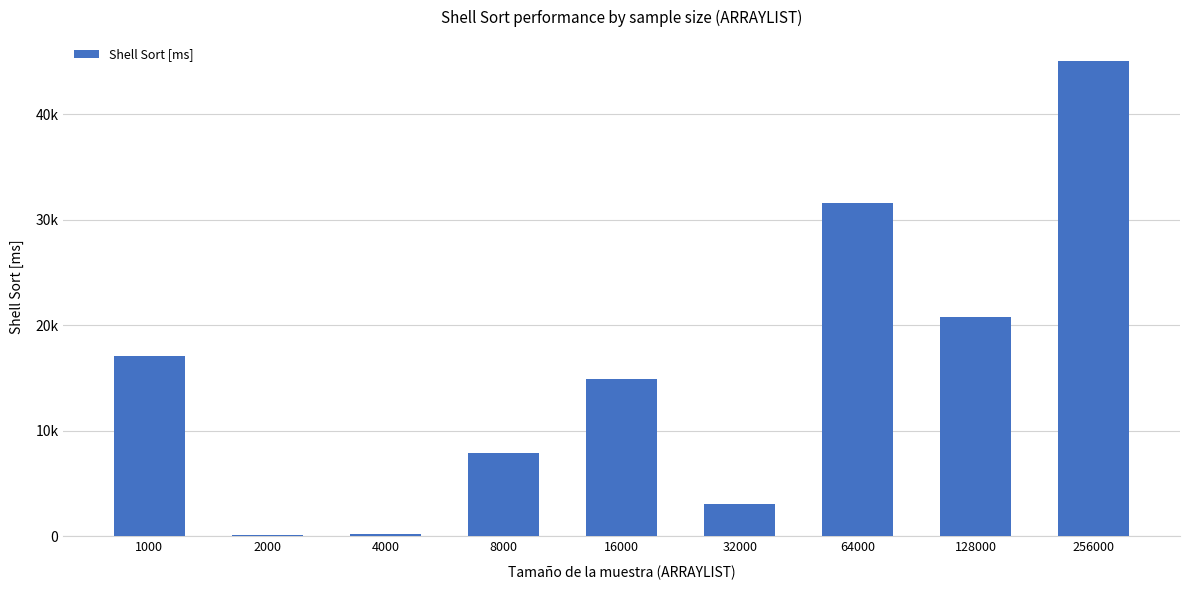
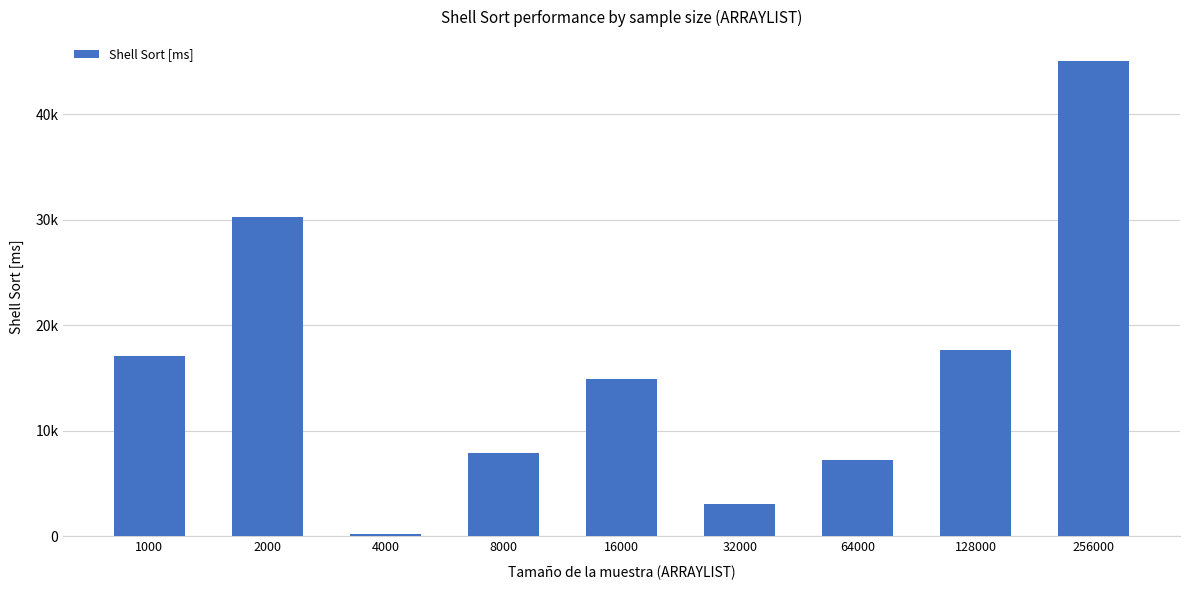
  {
    "1000": 17100,
-   "2000": 100,
+   "2000": 30200,
    "4000": 200,
    "8000": 8000,
    "16000": 14900,
    "32000": 3100,
-   "64000": 31600,
-   "128000": 20800,
+   "64000": 7300,
+   "128000": 17600,
    "256000": 45100
  }
